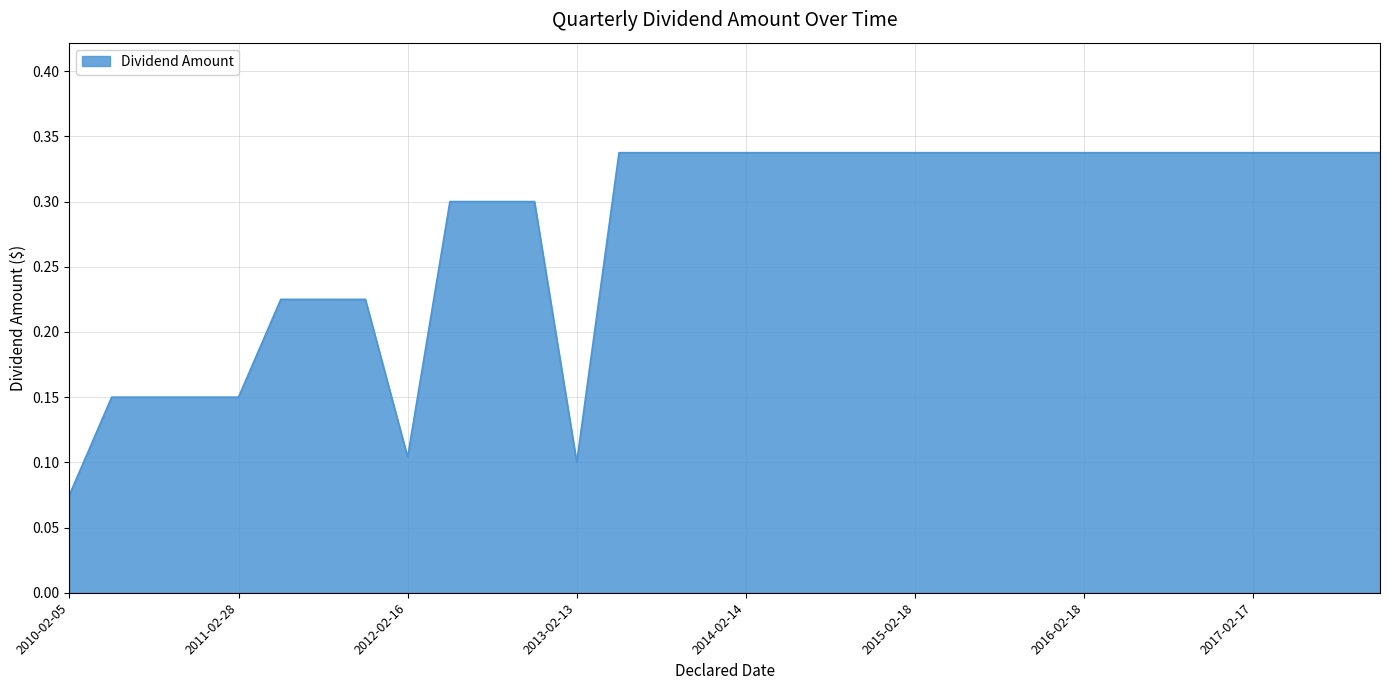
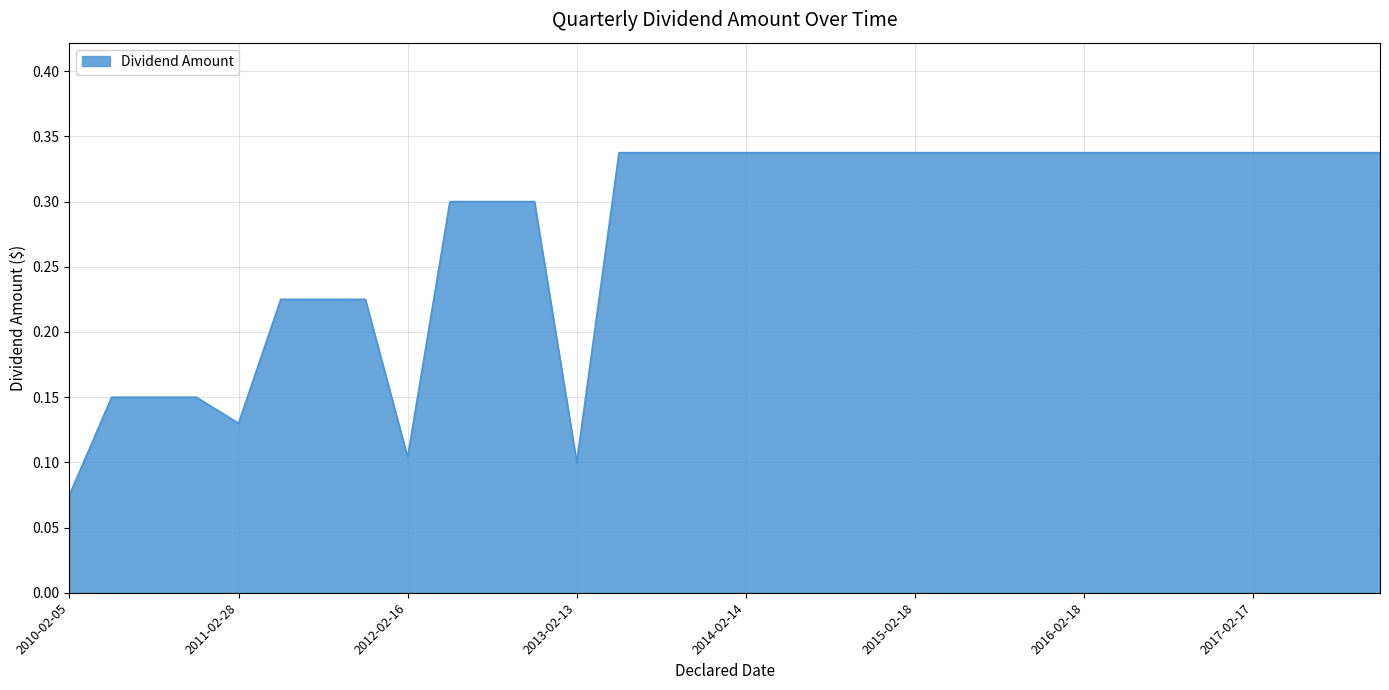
  {
    "2010-02-05": 0.075,
-   "2011-02-28": 0.15,
+   "2011-02-28": 0.13,
    "2012-02-16": 0.104,
    "2013-02-13": 0.10,
    "2014-02-14": 0.338,
    "2015-02-18": 0.338,
    "2016-02-18": 0.338,
    "2017-02-17": 0.338
  }
